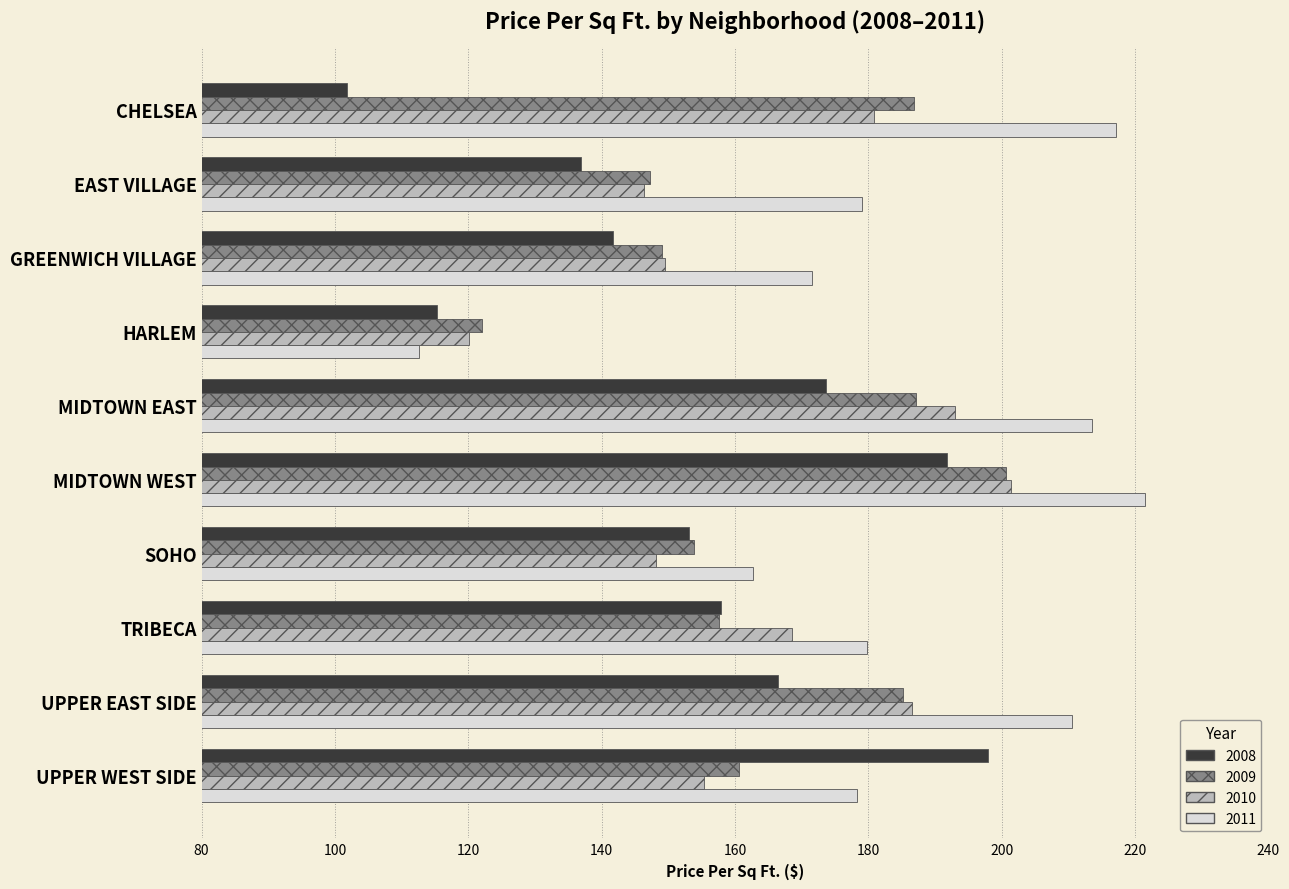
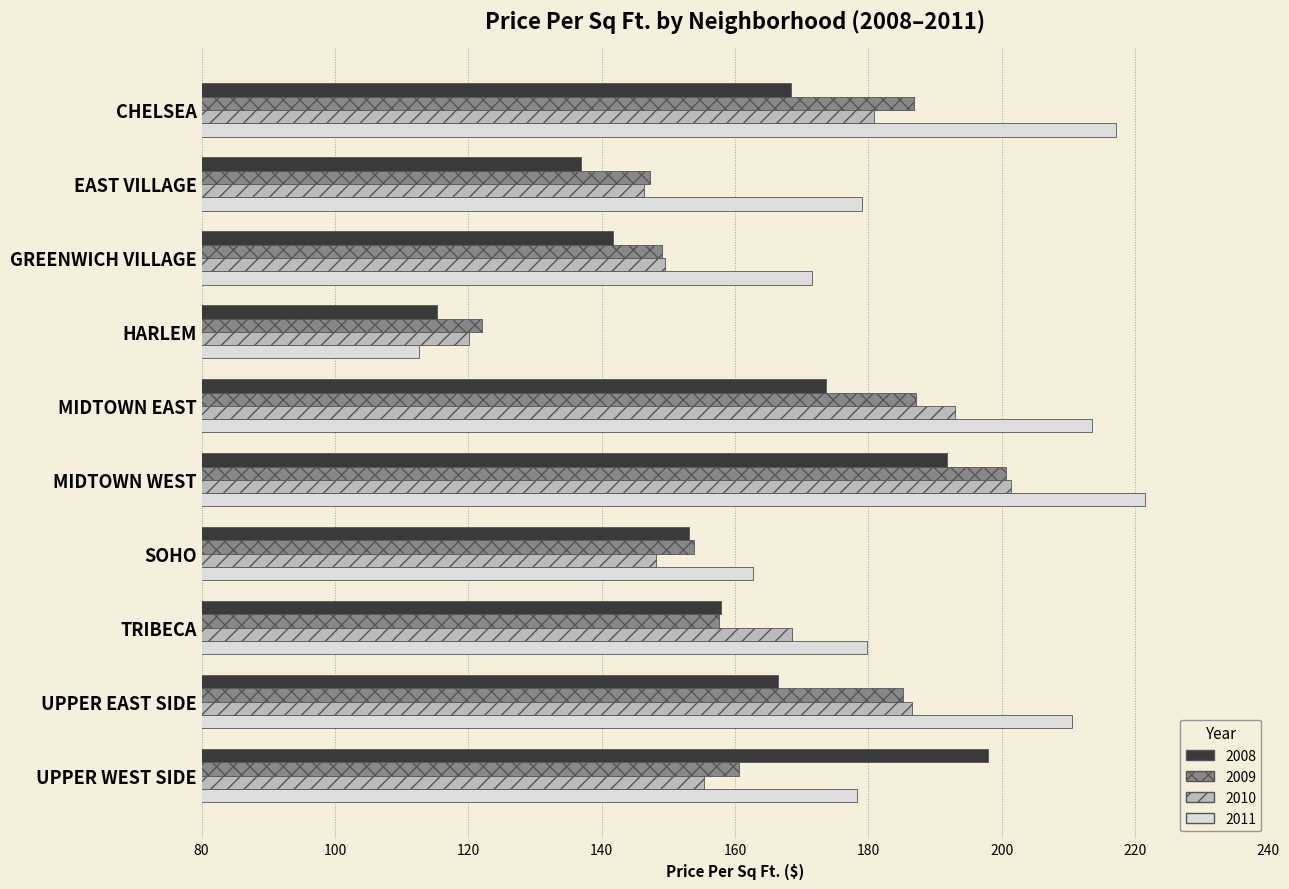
  {
    "2008": {
-     "CHELSEA": 102,
+     "CHELSEA": 168,
      "EAST VILLAGE": 137,
      "GREENWICH VILLAGE": 142,
      "HARLEM": 115,
      "MIDTOWN EAST": 174,
      "MIDTOWN WEST": 192,
      "SOHO": 153,
      "TRIBECA": 158,
      "UPPER EAST SIDE": 166,
      "UPPER WEST SIDE": 198
    },
    "2009": {
      "CHELSEA": 187,
      "EAST VILLAGE": 147,
      "GREENWICH VILLAGE": 149,
      "HARLEM": 122,
      "MIDTOWN EAST": 187,
      "MIDTOWN WEST": 201,
      "SOHO": 154,
      "TRIBECA": 158,
      "UPPER EAST SIDE": 185,
      "UPPER WEST SIDE": 161
    }
  }
